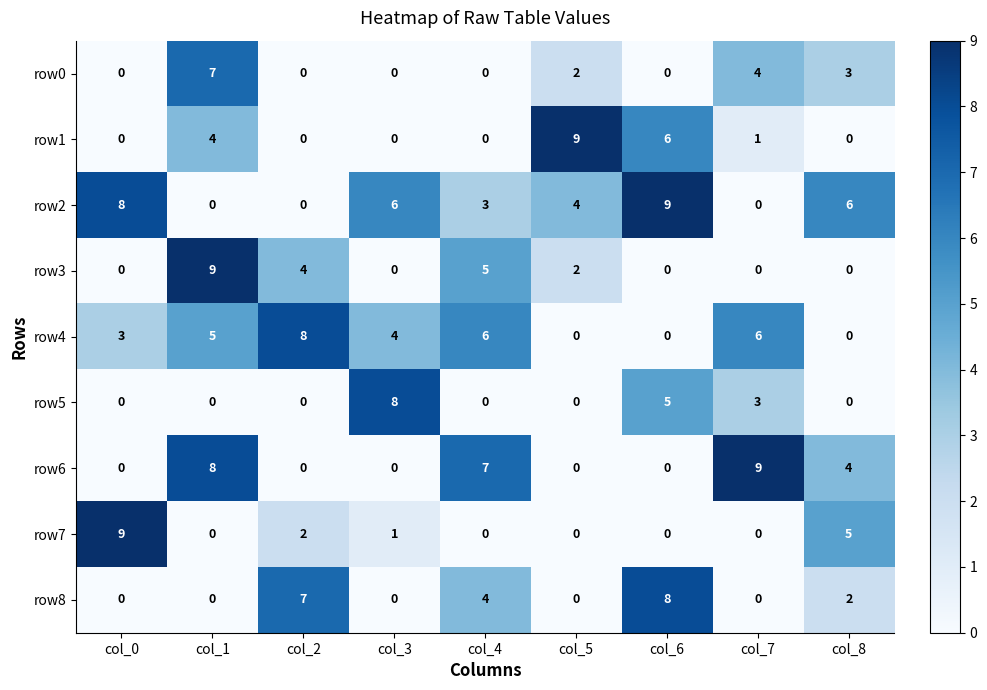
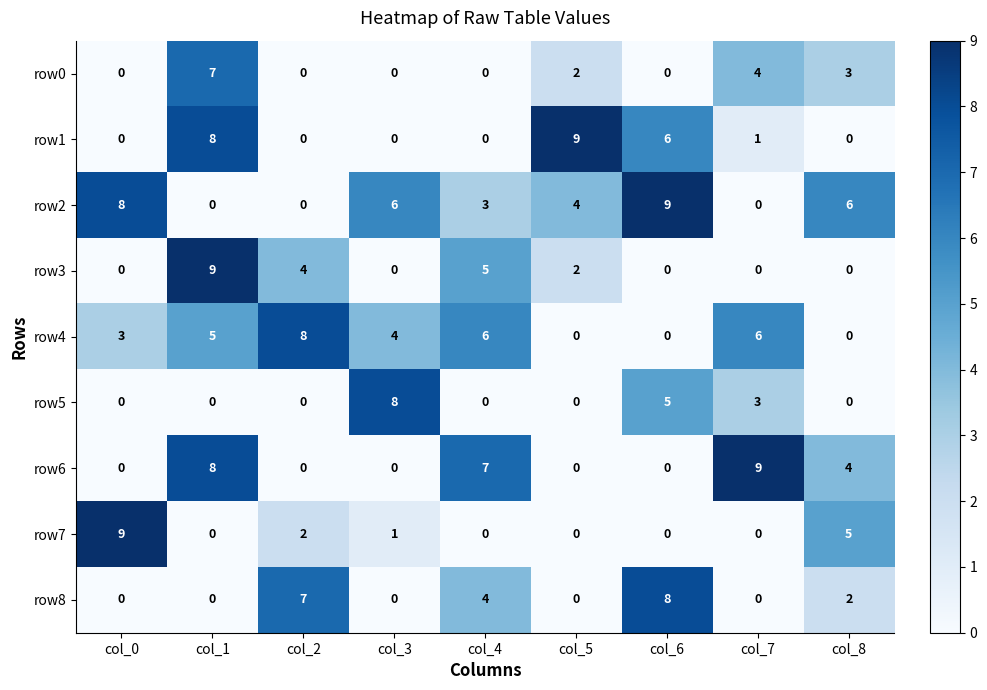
  {
    "row0": {
      "col_0": 0,
      "col_1": 7,
      "col_2": 0,
      "col_3": 0,
      "col_4": 0,
      "col_5": 2,
      "col_6": 0,
      "col_7": 4,
      "col_8": 3
    },
    "row1": {
      "col_0": 0,
-     "col_1": 4,
+     "col_1": 8,
      "col_2": 0,
      "col_3": 0,
      "col_4": 0,
      "col_5": 9,
      "col_6": 6,
      "col_7": 1,
      "col_8": 0
    },
    "row2": {
      "col_0": 8,
      "col_1": 0,
      "col_2": 0,
      "col_3": 6,
      "col_4": 3,
      "col_5": 4,
      "col_6": 9,
      "col_7": 0,
      "col_8": 6
    },
    "row3": {
      "col_0": 0,
      "col_1": 9,
      "col_2": 4,
      "col_3": 0,
      "col_4": 5,
      "col_5": 2,
      "col_6": 0,
      "col_7": 0,
      "col_8": 0
    },
    "row4": {
      "col_0": 3,
      "col_1": 5,
      "col_2": 8,
      "col_3": 4,
      "col_4": 6,
      "col_5": 0,
      "col_6": 0,
      "col_7": 6,
      "col_8": 0
    },
    "row5": {
      "col_0": 0,
      "col_1": 0,
      "col_2": 0,
      "col_3": 8,
      "col_4": 0,
      "col_5": 0,
      "col_6": 5,
      "col_7": 3,
      "col_8": 0
    },
    "row6": {
      "col_0": 0,
      "col_1": 8,
      "col_2": 0,
      "col_3": 0,
      "col_4": 7,
      "col_5": 0,
      "col_6": 0,
      "col_7": 9,
      "col_8": 4
    },
    "row7": {
      "col_0": 9,
      "col_1": 0,
      "col_2": 2,
      "col_3": 1,
      "col_4": 0,
      "col_5": 0,
      "col_6": 0,
      "col_7": 0,
      "col_8": 5
    },
    "row8": {
      "col_0": 0,
      "col_1": 0,
      "col_2": 7,
      "col_3": 0,
      "col_4": 4,
      "col_5": 0,
      "col_6": 8,
      "col_7": 0,
      "col_8": 2
    }
  }
